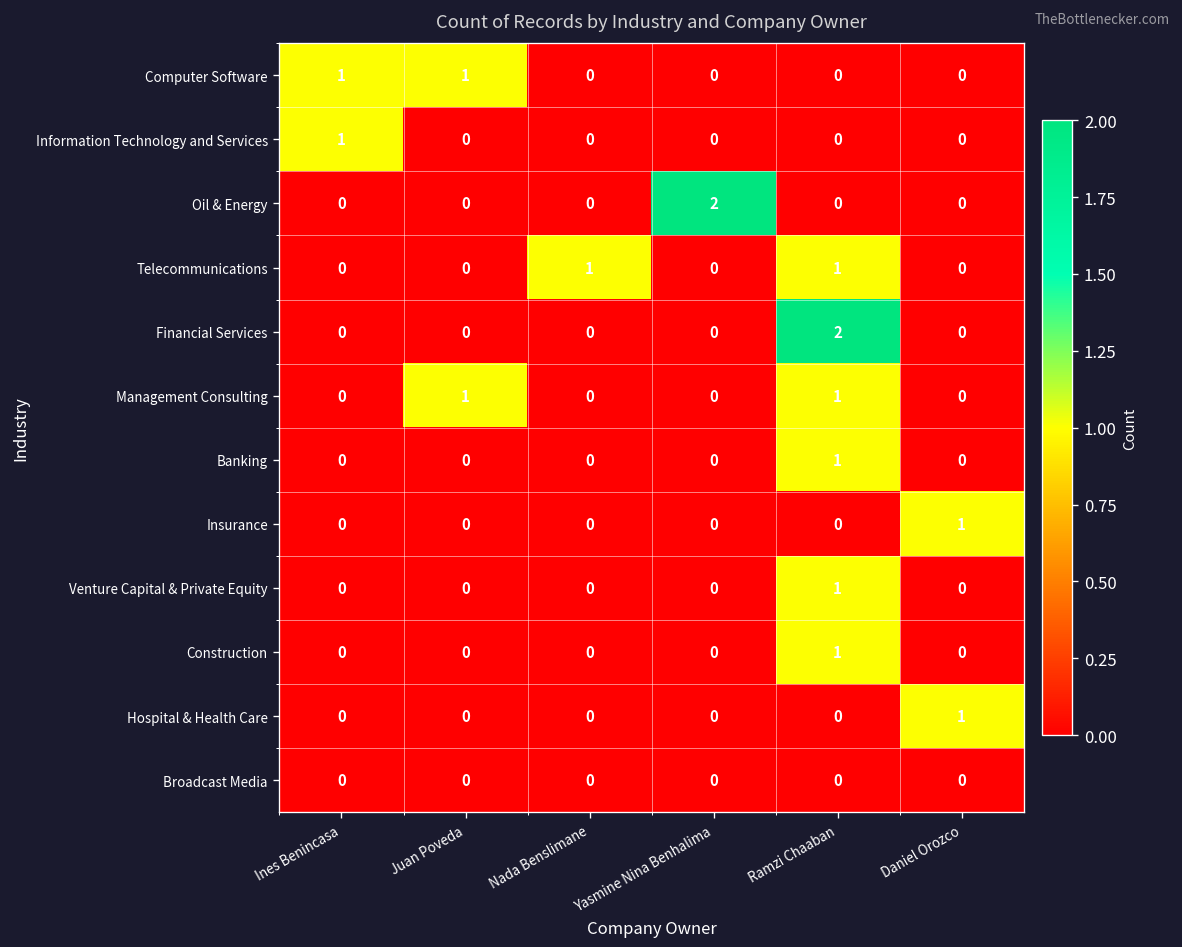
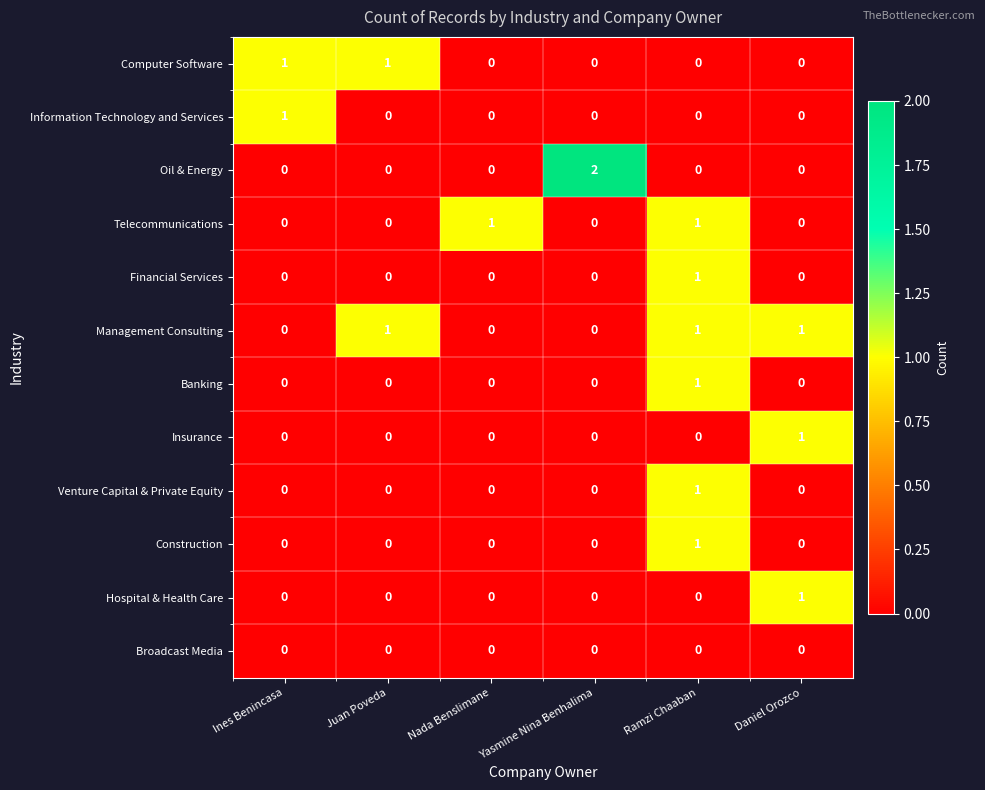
  {
    "Computer Software": {
      "Ines Benincasa": 1,
      "Juan Poveda": 1,
      "Nada Benslimane": 0,
      "Yasmine Nina Benhalima": 0,
      "Ramzi Chaaban": 0,
      "Daniel Orozco": 0
    },
    "Information Technology and Services": {
      "Ines Benincasa": 1,
      "Juan Poveda": 0,
      "Nada Benslimane": 0,
      "Yasmine Nina Benhalima": 0,
      "Ramzi Chaaban": 0,
      "Daniel Orozco": 0
    },
    "Oil & Energy": {
      "Ines Benincasa": 0,
      "Juan Poveda": 0,
      "Nada Benslimane": 0,
      "Yasmine Nina Benhalima": 2,
      "Ramzi Chaaban": 0,
      "Daniel Orozco": 0
    },
    "Telecommunications": {
      "Ines Benincasa": 0,
      "Juan Poveda": 0,
      "Nada Benslimane": 1,
      "Yasmine Nina Benhalima": 0,
      "Ramzi Chaaban": 1,
      "Daniel Orozco": 0
    },
    "Financial Services": {
      "Ines Benincasa": 0,
      "Juan Poveda": 0,
      "Nada Benslimane": 0,
      "Yasmine Nina Benhalima": 0,
-     "Ramzi Chaaban": 2,
+     "Ramzi Chaaban": 1,
      "Daniel Orozco": 0
    },
    "Management Consulting": {
      "Ines Benincasa": 0,
      "Juan Poveda": 1,
      "Nada Benslimane": 0,
      "Yasmine Nina Benhalima": 0,
      "Ramzi Chaaban": 1,
-     "Daniel Orozco": 0
+     "Daniel Orozco": 1
    },
    "Banking": {
      "Ines Benincasa": 0,
      "Juan Poveda": 0,
      "Nada Benslimane": 0,
      "Yasmine Nina Benhalima": 0,
      "Ramzi Chaaban": 1,
      "Daniel Orozco": 0
    },
    "Insurance": {
      "Ines Benincasa": 0,
      "Juan Poveda": 0,
      "Nada Benslimane": 0,
      "Yasmine Nina Benhalima": 0,
      "Ramzi Chaaban": 0,
      "Daniel Orozco": 1
    },
    "Venture Capital & Private Equity": {
      "Ines Benincasa": 0,
      "Juan Poveda": 0,
      "Nada Benslimane": 0,
      "Yasmine Nina Benhalima": 0,
      "Ramzi Chaaban": 1,
      "Daniel Orozco": 0
    },
    "Construction": {
      "Ines Benincasa": 0,
      "Juan Poveda": 0,
      "Nada Benslimane": 0,
      "Yasmine Nina Benhalima": 0,
      "Ramzi Chaaban": 1,
      "Daniel Orozco": 0
    },
    "Hospital & Health Care": {
      "Ines Benincasa": 0,
      "Juan Poveda": 0,
      "Nada Benslimane": 0,
      "Yasmine Nina Benhalima": 0,
      "Ramzi Chaaban": 0,
      "Daniel Orozco": 1
    },
    "Broadcast Media": {
      "Ines Benincasa": 0,
      "Juan Poveda": 0,
      "Nada Benslimane": 0,
      "Yasmine Nina Benhalima": 0,
      "Ramzi Chaaban": 0,
      "Daniel Orozco": 0
    }
  }
